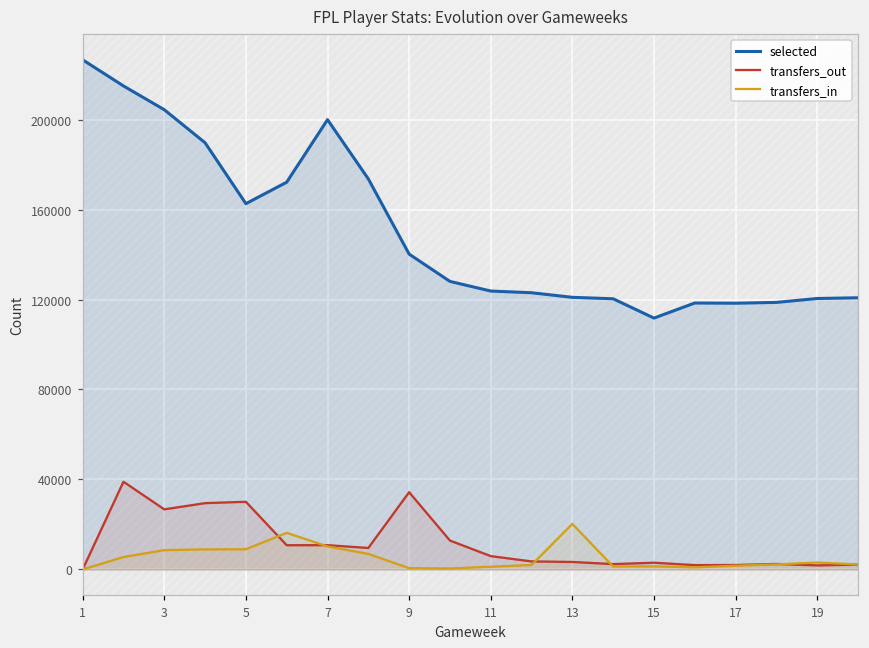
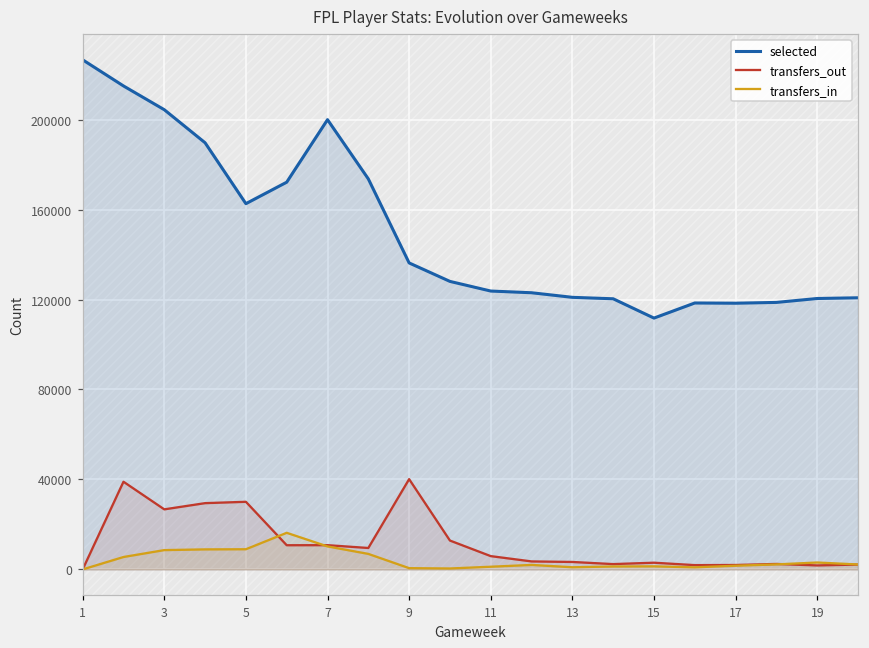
  {
    "selected": {
      "1": 227000,
      "3": 204000,
      "5": 163000,
      "7": 200000,
-     "9": 140000,
+     "9": 136000,
      "11": 124000,
      "13": 121000,
      "15": 112000,
      "17": 118000,
      "19": 120000
    },
    "transfers_out": {
      "3": 27000,
      "5": 30000,
-     "9": 34000,
+     "9": 40000,
      "11": 6000,
      "13": 3000,
      "15": 3000,
      "19": 2000
    },
    "transfers_in": {
      "3": 9000,
      "5": 9000,
      "9": 1000,
      "11": 1000,
-     "13": 20000,
+     "13": 1000,
      "15": 1000,
      "19": 3000
    }
  }
